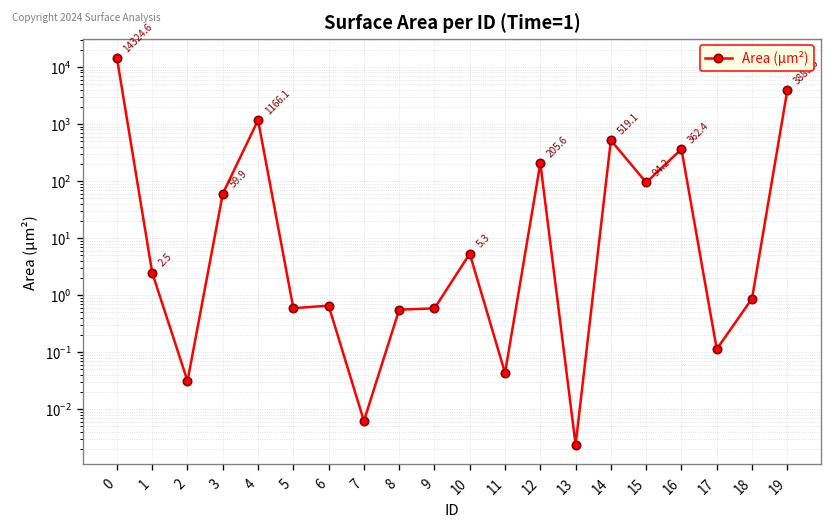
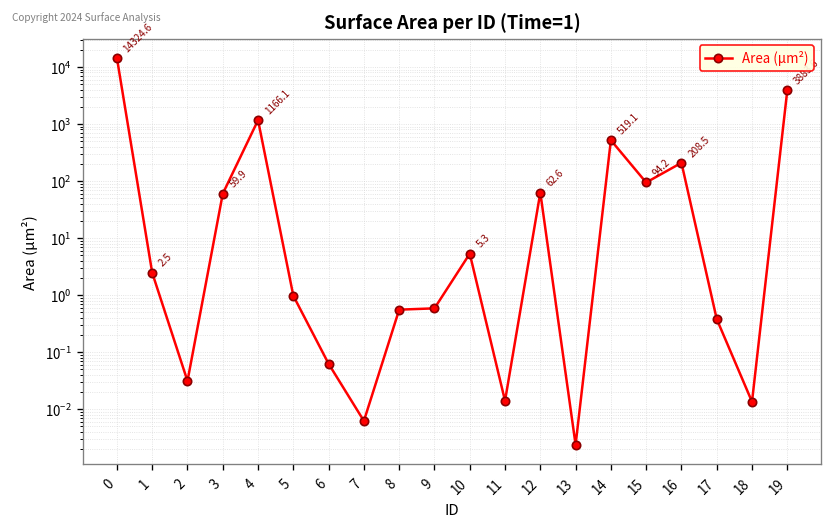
  {
    "0": 14324.6,
    "1": 2.5,
    "3": 59.9,
    "4": 1166.1,
-   "5": 0.6,
-   "6": 0.7,
+   "5": 1.0,
+   "6": 0.06,
    "10": 5.3,
-   "11": 0.04,
-   "12": 205.6,
+   "11": 0.014,
+   "12": 62.6,
    "14": 519.1,
    "15": 94.2,
-   "16": 362.4,
-   "17": 0.11,
-   "18": 0.9
+   "16": 208.5,
+   "17": 0.4,
+   "18": 0.014
  }
